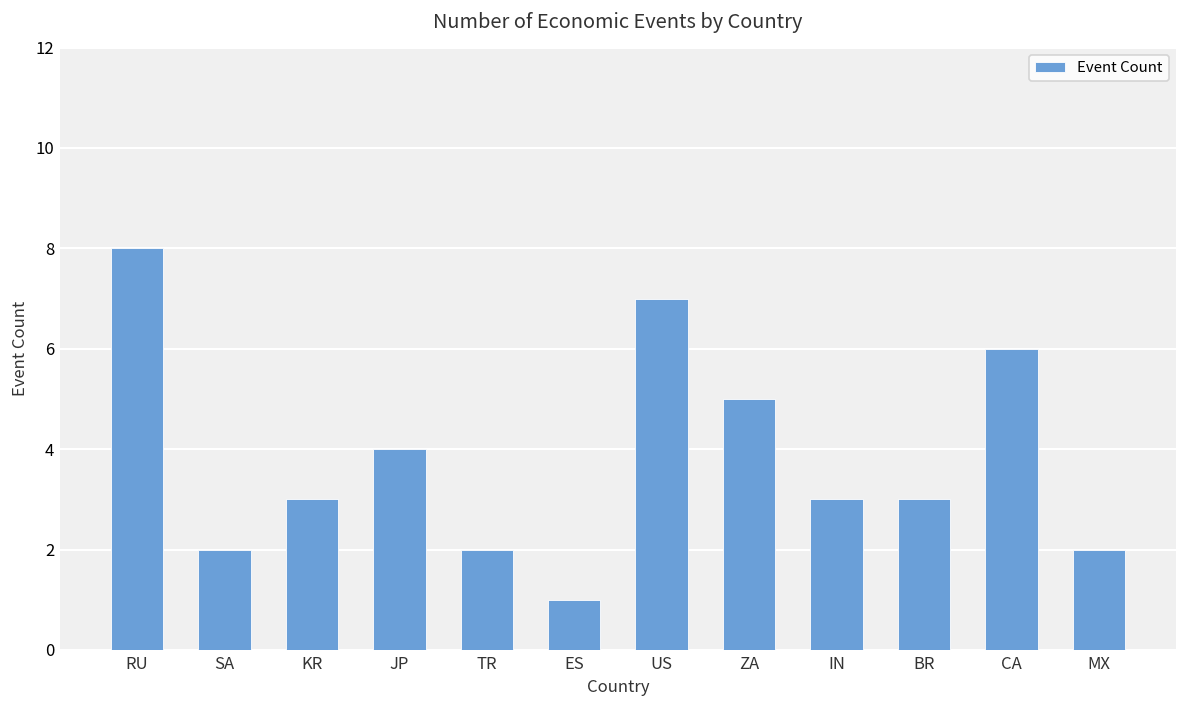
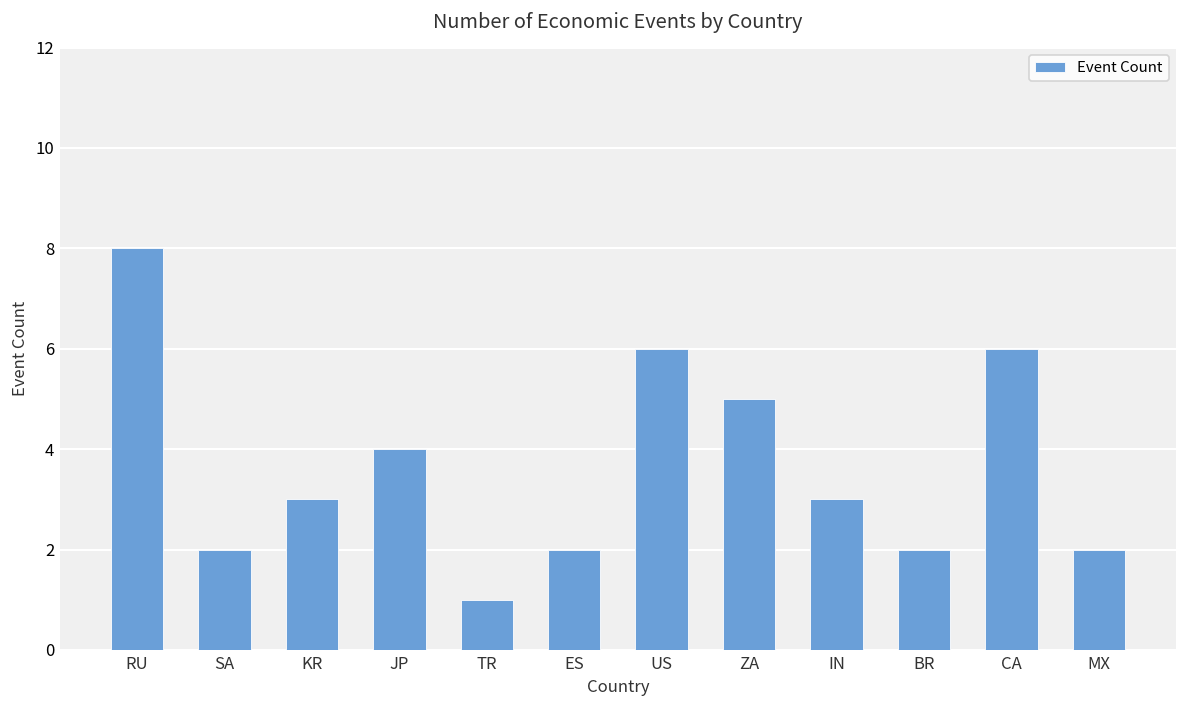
  {
    "RU": 8,
    "SA": 2,
    "KR": 3,
    "JP": 4,
-   "TR": 2,
-   "ES": 1,
-   "US": 7,
+   "TR": 1,
+   "ES": 2,
+   "US": 6,
    "ZA": 5,
    "IN": 3,
-   "BR": 3,
+   "BR": 2,
    "CA": 6,
    "MX": 2
  }
